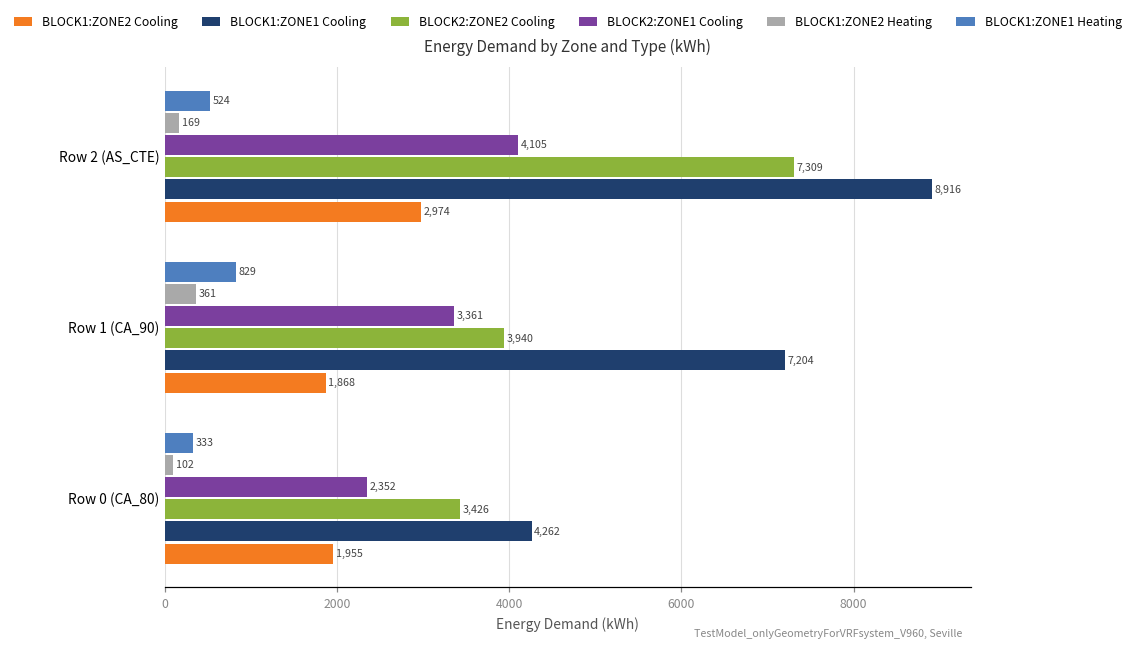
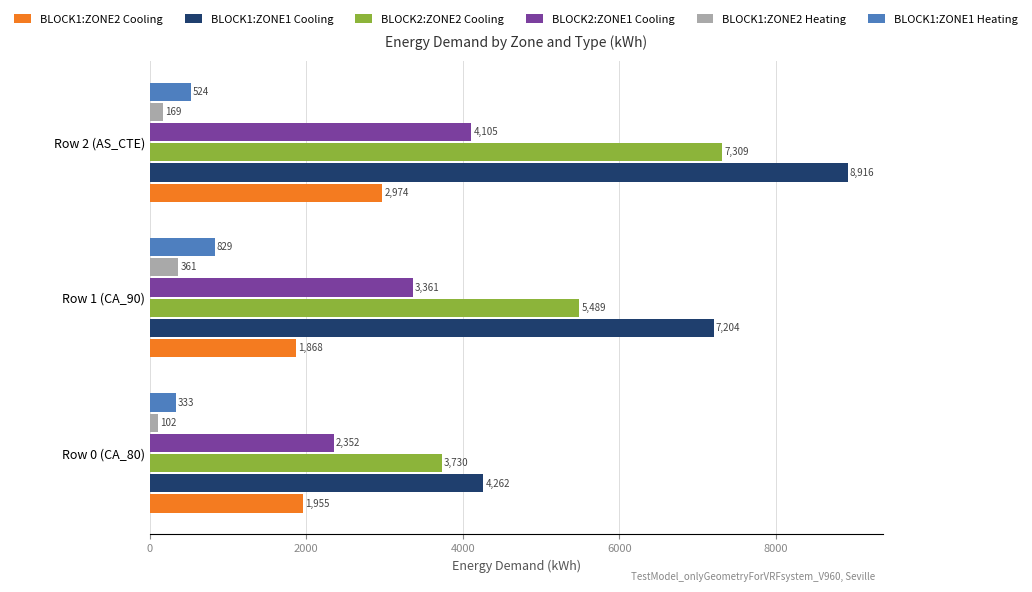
  {
    "BLOCK1:ZONE2 Cooling": {
      "Row 2 (AS_CTE)": "2,974",
      "Row 1 (CA_90)": "1,868",
      "Row 0 (CA_80)": "1,955"
    },
    "BLOCK1:ZONE1 Cooling": {
      "Row 2 (AS_CTE)": "8,916",
      "Row 1 (CA_90)": "7,204",
      "Row 0 (CA_80)": "4,262"
    },
    "BLOCK2:ZONE2 Cooling": {
      "Row 2 (AS_CTE)": "7,309",
-     "Row 1 (CA_90)": "3,940",
-     "Row 0 (CA_80)": "3,426"
+     "Row 1 (CA_90)": "5,489",
+     "Row 0 (CA_80)": "3,730"
    },
    "BLOCK2:ZONE1 Cooling": {
      "Row 2 (AS_CTE)": "4,105",
      "Row 1 (CA_90)": "3,361",
      "Row 0 (CA_80)": "2,352"
    },
    "BLOCK1:ZONE2 Heating": {
      "Row 2 (AS_CTE)": "169",
      "Row 1 (CA_90)": "361",
      "Row 0 (CA_80)": "102"
    },
    "BLOCK1:ZONE1 Heating": {
      "Row 2 (AS_CTE)": "524",
      "Row 1 (CA_90)": "829",
      "Row 0 (CA_80)": "333"
    }
  }
